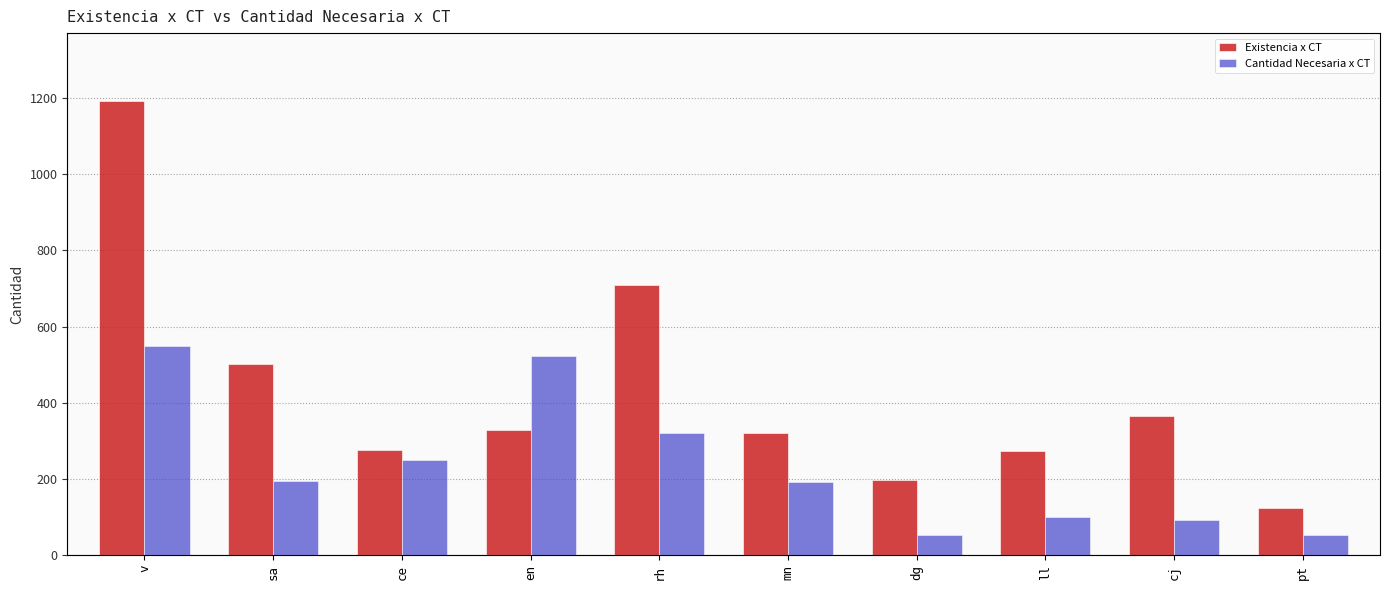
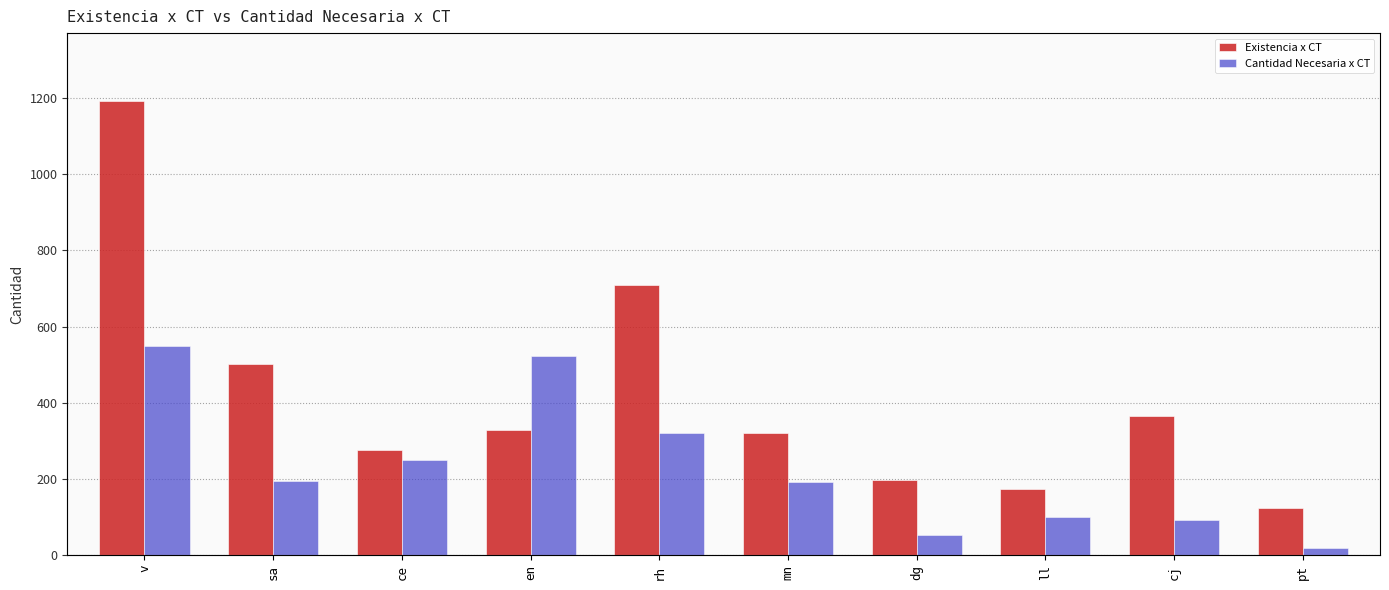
  {
    "Existencia x CT": {
      "v": 1190,
      "sa": 500,
      "ce": 280,
      "en": 330,
      "rh": 710,
      "mn": 320,
      "dg": 200,
-     "ll": 270,
+     "ll": 170,
      "cj": 370,
      "pt": 120
    },
    "Cantidad Necesaria x CT": {
      "v": 550,
      "sa": 200,
      "ce": 250,
      "en": 520,
      "rh": 320,
      "mn": 190,
      "dg": 50,
      "ll": 100,
      "cj": 90,
-     "pt": 50
+     "pt": 20
    }
  }
